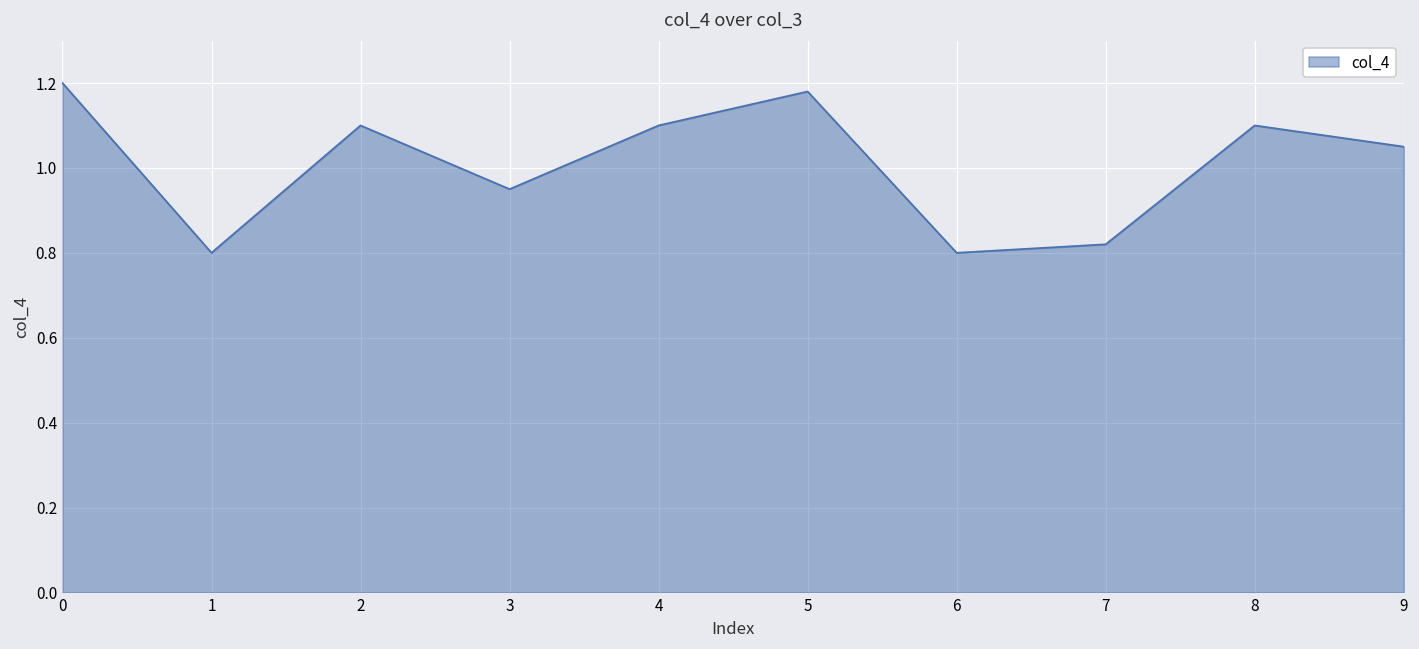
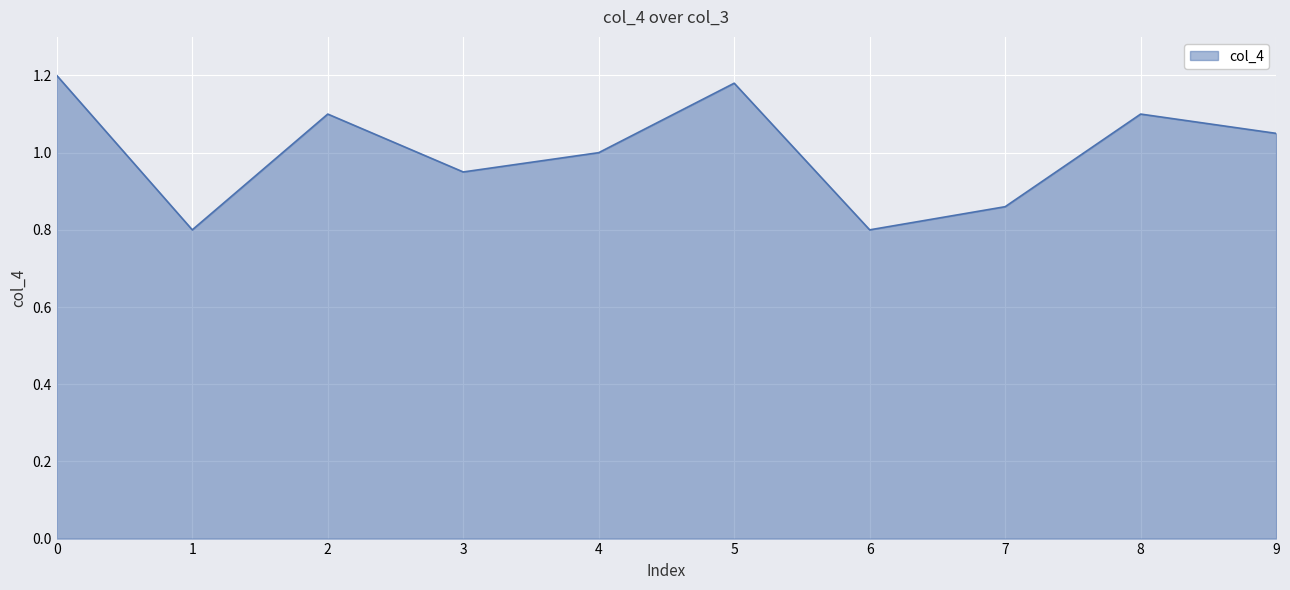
  {
    "0": 1.20,
    "1": 0.80,
    "2": 1.10,
    "3": 0.95,
-   "4": 1.1,
+   "4": 1.0,
    "5": 1.18,
    "6": 0.80,
-   "7": 0.82,
+   "7": 0.86,
    "8": 1.10,
    "9": 1.05
  }
